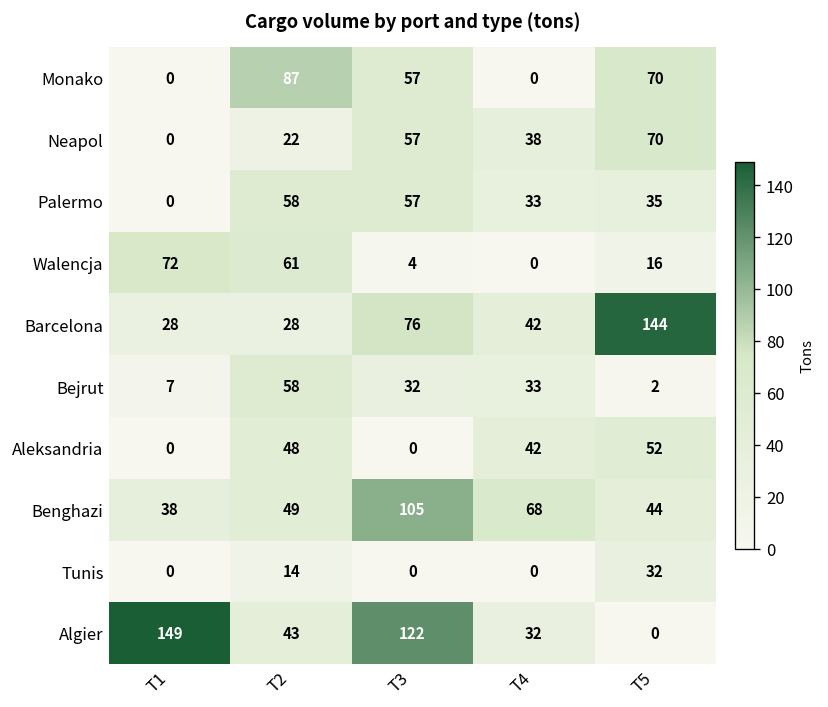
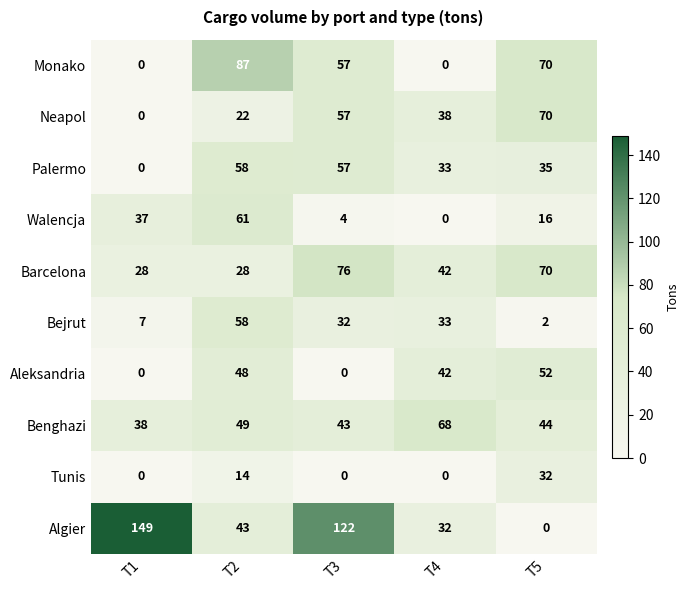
  {
    "Monako": {
      "T1": 0,
      "T2": 87,
      "T3": 57,
      "T4": 0,
      "T5": 70
    },
    "Neapol": {
      "T1": 0,
      "T2": 22,
      "T3": 57,
      "T4": 38,
      "T5": 70
    },
    "Palermo": {
      "T1": 0,
      "T2": 58,
      "T3": 57,
      "T4": 33,
      "T5": 35
    },
    "Walencja": {
-     "T1": 72,
+     "T1": 37,
      "T2": 61,
      "T3": 4,
      "T4": 0,
      "T5": 16
    },
    "Barcelona": {
      "T1": 28,
      "T2": 28,
      "T3": 76,
      "T4": 42,
-     "T5": 144
+     "T5": 70
    },
    "Bejrut": {
      "T1": 7,
      "T2": 58,
      "T3": 32,
      "T4": 33,
      "T5": 2
    },
    "Aleksandria": {
      "T1": 0,
      "T2": 48,
      "T3": 0,
      "T4": 42,
      "T5": 52
    },
    "Benghazi": {
      "T1": 38,
      "T2": 49,
-     "T3": 105,
+     "T3": 43,
      "T4": 68,
      "T5": 44
    },
    "Tunis": {
      "T1": 0,
      "T2": 14,
      "T3": 0,
      "T4": 0,
      "T5": 32
    },
    "Algier": {
      "T1": 149,
      "T2": 43,
      "T3": 122,
      "T4": 32,
      "T5": 0
    }
  }
